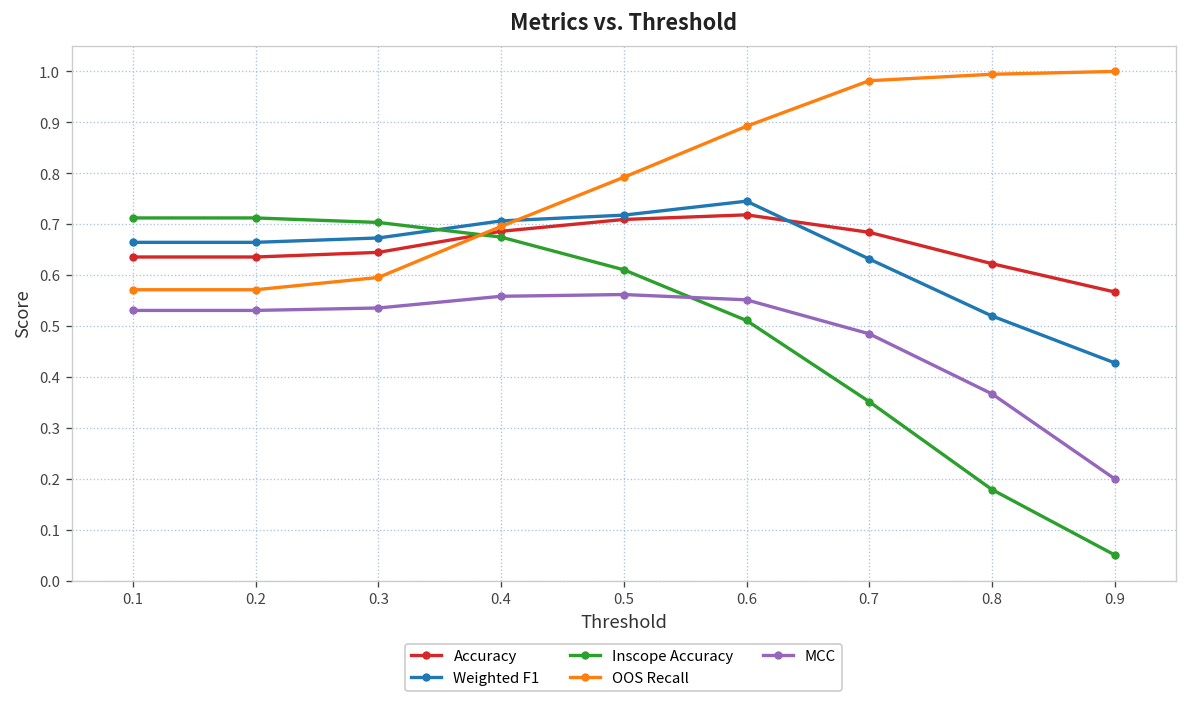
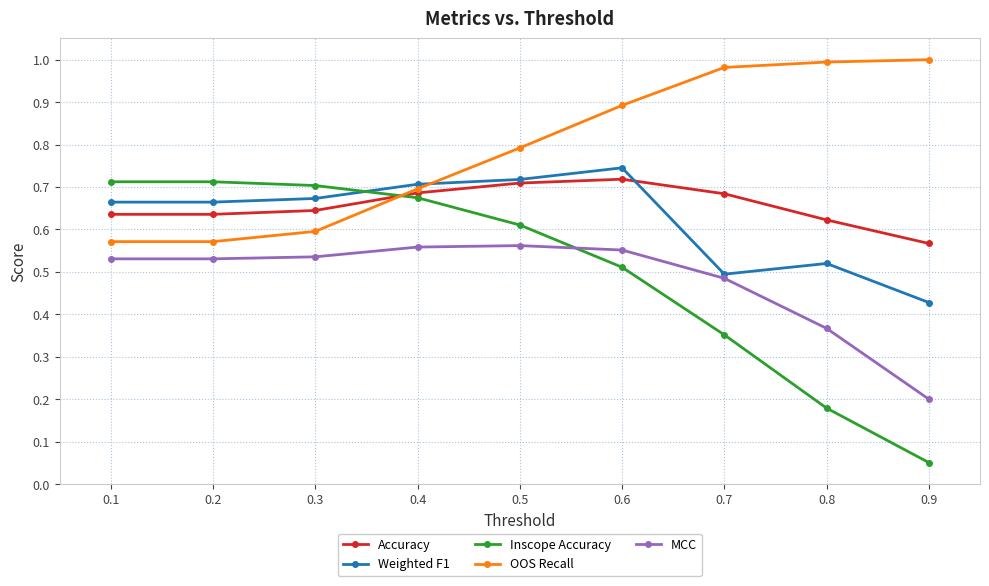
  {
    "Accuracy": {
      "0.1": 0.64,
      "0.2": 0.64,
      "0.3": 0.64,
      "0.4": 0.69,
      "0.5": 0.71,
      "0.6": 0.72,
      "0.7": 0.68,
      "0.8": 0.62,
      "0.9": 0.57
    },
    "Weighted F1": {
      "0.1": 0.66,
      "0.2": 0.66,
      "0.3": 0.67,
      "0.4": 0.71,
      "0.5": 0.72,
      "0.6": 0.75,
-     "0.7": 0.63,
+     "0.7": 0.49,
      "0.8": 0.52,
      "0.9": 0.43
    },
    "Inscope Accuracy": {
      "0.1": 0.71,
      "0.2": 0.71,
      "0.3": 0.70,
      "0.4": 0.67,
      "0.5": 0.61,
      "0.6": 0.51,
      "0.7": 0.35,
      "0.8": 0.18,
      "0.9": 0.05
    },
    "OOS Recall": {
      "0.1": 0.57,
      "0.2": 0.57,
      "0.3": 0.60,
      "0.4": 0.70,
      "0.5": 0.79,
      "0.6": 0.89,
      "0.7": 0.98,
      "0.8": 0.99,
      "0.9": 1.00
    },
    "MCC": {
      "0.1": 0.53,
      "0.2": 0.53,
      "0.3": 0.54,
      "0.4": 0.56,
      "0.5": 0.56,
      "0.6": 0.55,
      "0.7": 0.48,
      "0.8": 0.37,
      "0.9": 0.20
    }
  }
